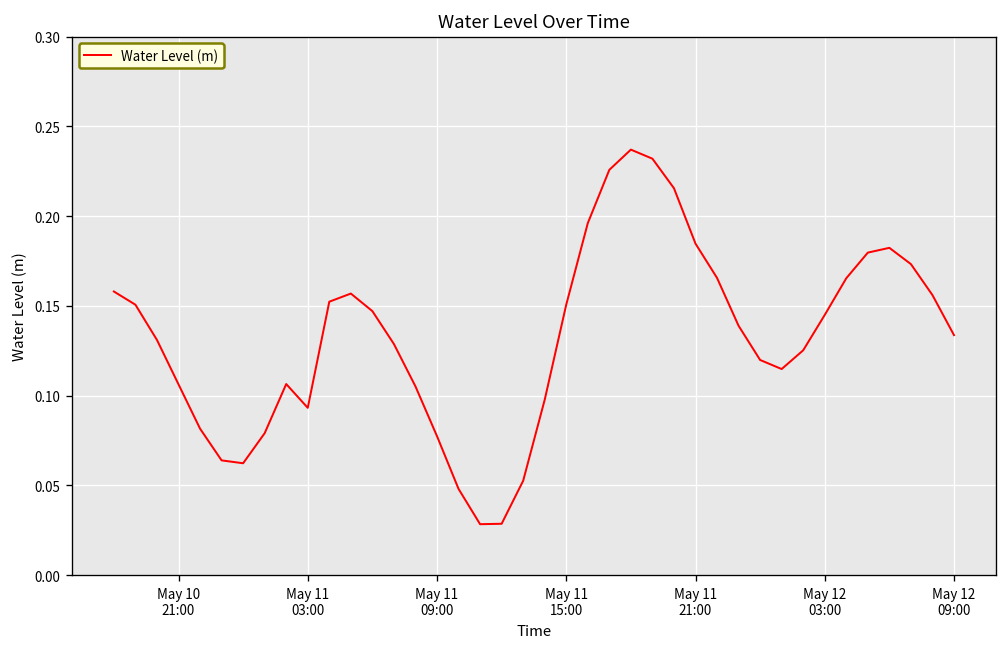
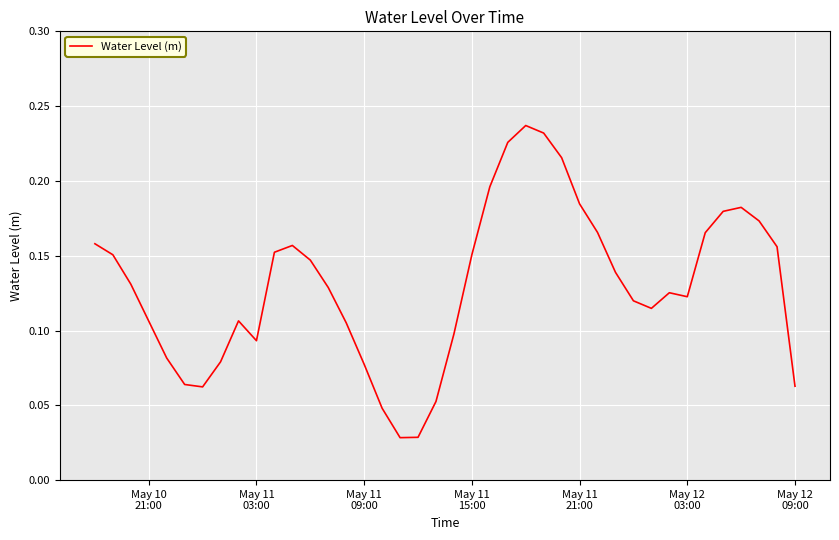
  {
    "May 10 21:00": 0.106,
    "May 11 03:00": 0.093,
    "May 11 09:00": 0.077,
    "May 11 15:00": 0.151,
    "May 11 21:00": 0.185,
-   "May 12 03:00": 0.145,
-   "May 12 09:00": 0.134
+   "May 12 03:00": 0.123,
+   "May 12 09:00": 0.063
  }
